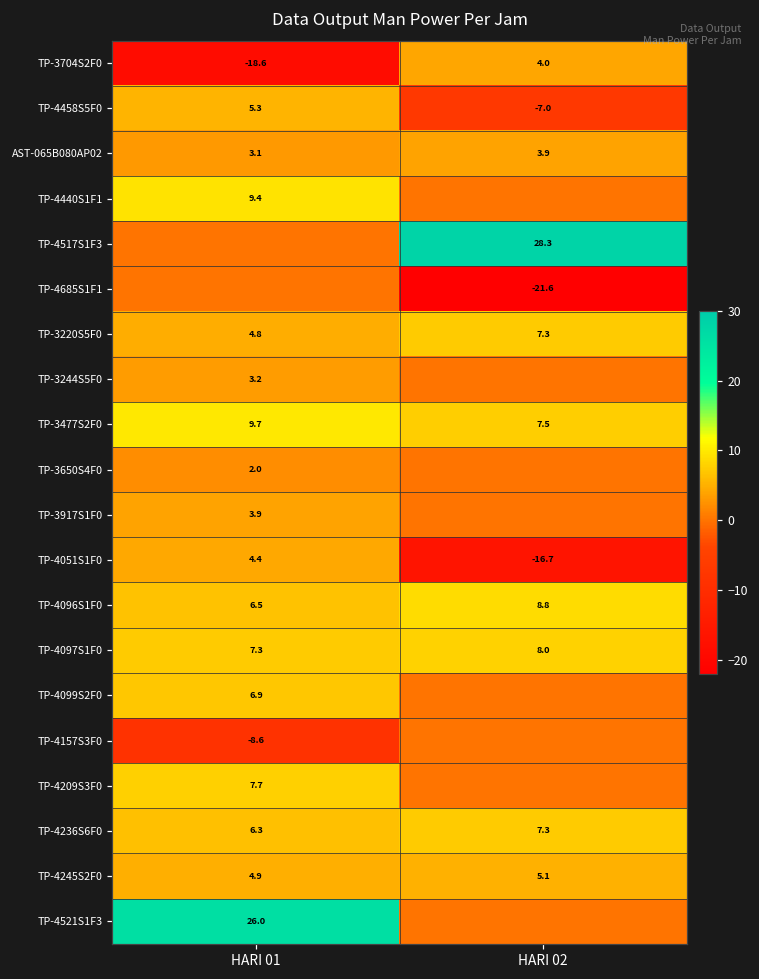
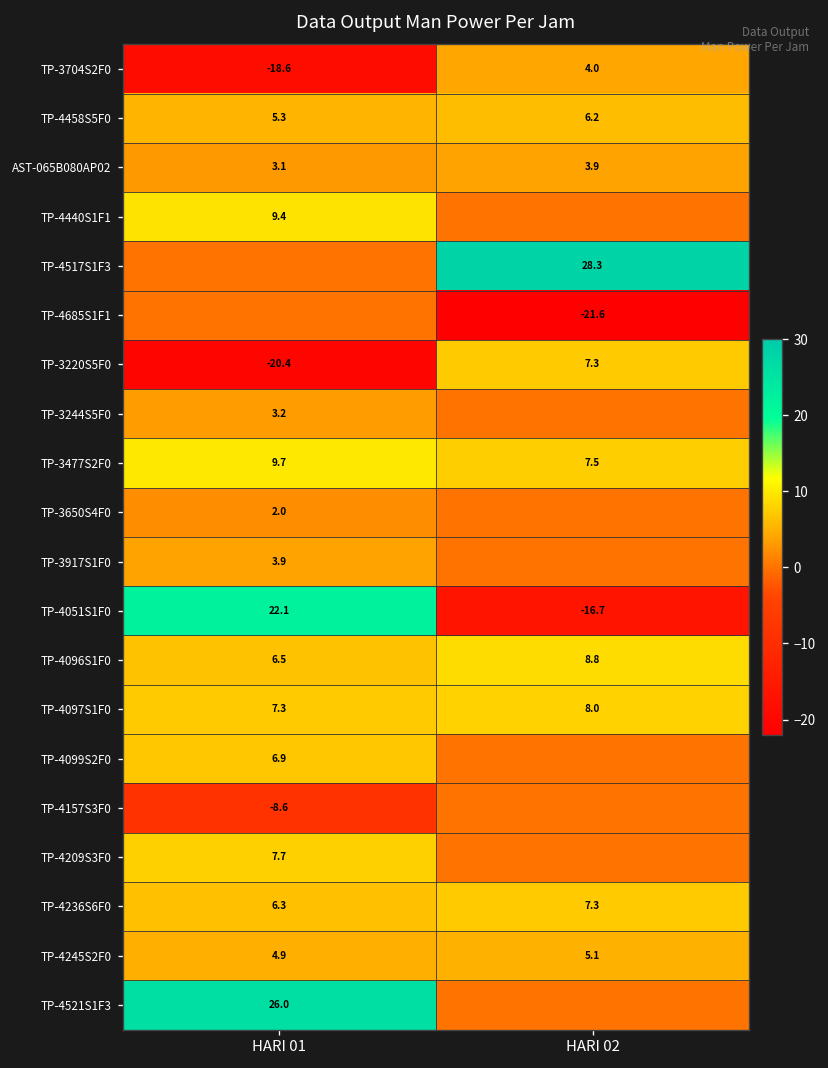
  {
    "TP-3704S2F0": {
      "HARI 01": -18.6,
      "HARI 02": 4.0
    },
    "TP-4458S5F0": {
      "HARI 01": 5.3,
-     "HARI 02": -7.0
+     "HARI 02": 6.2
    },
    "AST-065B080AP02": {
      "HARI 01": 3.1,
      "HARI 02": 3.9
    },
    "TP-4440S1F1": {
      "HARI 01": 9.4
    },
    "TP-4517S1F3": {
      "HARI 02": 28.3
    },
    "TP-4685S1F1": {
      "HARI 02": -21.6
    },
    "TP-3220S5F0": {
-     "HARI 01": 4.8,
+     "HARI 01": -20.4,
      "HARI 02": 7.3
    },
    "TP-3244S5F0": {
      "HARI 01": 3.2
    },
    "TP-3477S2F0": {
      "HARI 01": 9.7,
      "HARI 02": 7.5
    },
    "TP-3650S4F0": {
      "HARI 01": 2.0
    },
    "TP-3917S1F0": {
      "HARI 01": 3.9
    },
    "TP-4051S1F0": {
-     "HARI 01": 4.4,
+     "HARI 01": 22.1,
      "HARI 02": -16.7
    },
    "TP-4096S1F0": {
      "HARI 01": 6.5,
      "HARI 02": 8.8
    },
    "TP-4097S1F0": {
      "HARI 01": 7.3,
      "HARI 02": 8.0
    },
    "TP-4099S2F0": {
      "HARI 01": 6.9
    },
    "TP-4157S3F0": {
      "HARI 01": -8.6
    },
    "TP-4209S3F0": {
      "HARI 01": 7.7
    },
    "TP-4236S6F0": {
      "HARI 01": 6.3,
      "HARI 02": 7.3
    },
    "TP-4245S2F0": {
      "HARI 01": 4.9,
      "HARI 02": 5.1
    },
    "TP-4521S1F3": {
      "HARI 01": 26.0
    }
  }
